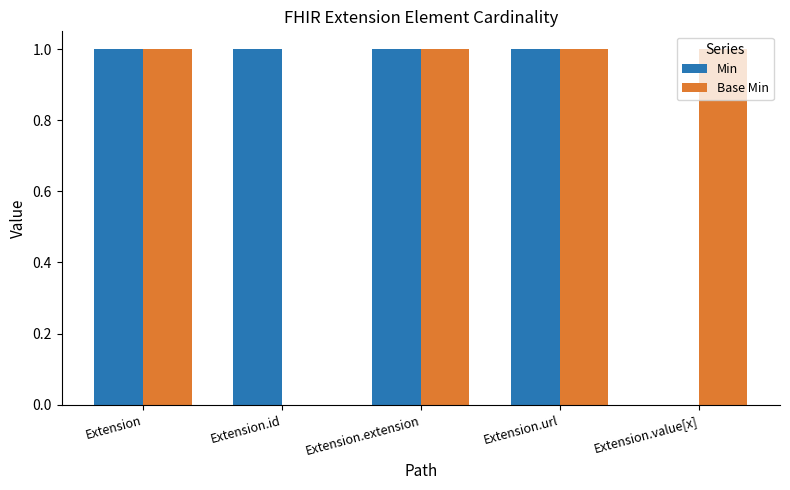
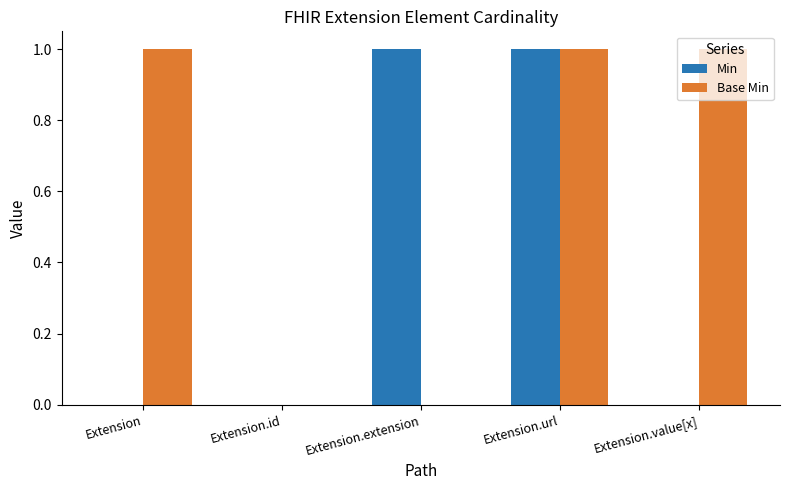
  {
    "Min": {
-     "Extension": 1,
-     "Extension.id": 1,
+     "Extension": 0,
+     "Extension.id": 0,
      "Extension.extension": 1,
      "Extension.url": 1,
      "Extension.value[x]": 0
    },
    "Base Min": {
      "Extension": 1,
      "Extension.id": 0,
-     "Extension.extension": 1,
+     "Extension.extension": 0,
      "Extension.url": 1
    }
  }
